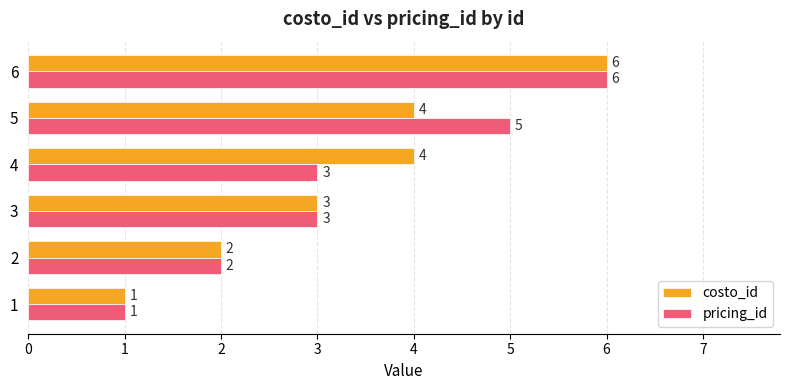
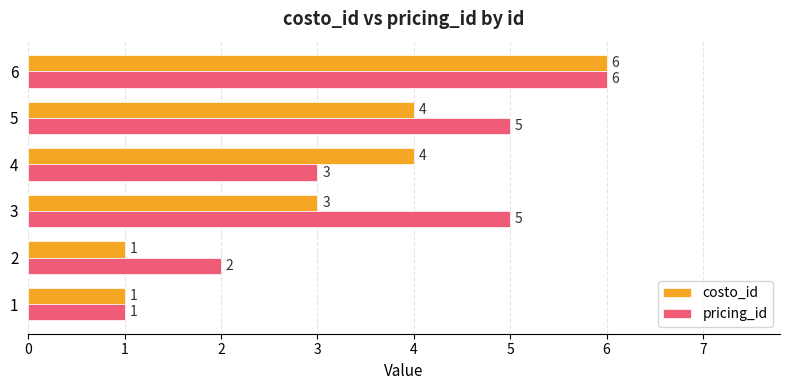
  {
    "costo_id": {
      "6": 6,
      "5": 4,
      "4": 4,
      "3": 3,
-     "2": 2,
+     "2": 1,
      "1": 1
    },
    "pricing_id": {
      "6": 6,
      "5": 5,
      "4": 3,
-     "3": 3,
+     "3": 5,
      "2": 2,
      "1": 1
    }
  }
